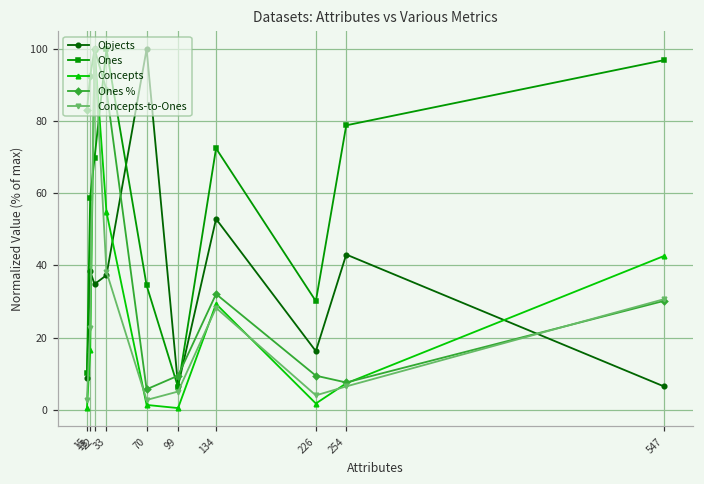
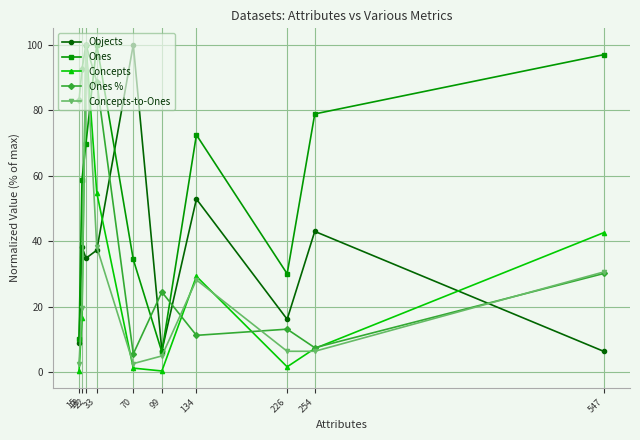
  {
    "Ones %": {
      "70": 6,
-     "99": 9,
-     "134": 32,
-     "226": 9
+     "99": 25,
+     "134": 11,
+     "226": 13
    },
    "Concepts-to-Ones": {
      "15": 3,
-     "18": 23,
+     "18": 20,
      "33": 38,
      "70": 3,
      "99": 5,
      "134": 28,
-     "226": 4,
+     "226": 6,
      "254": 6
    }
  }
